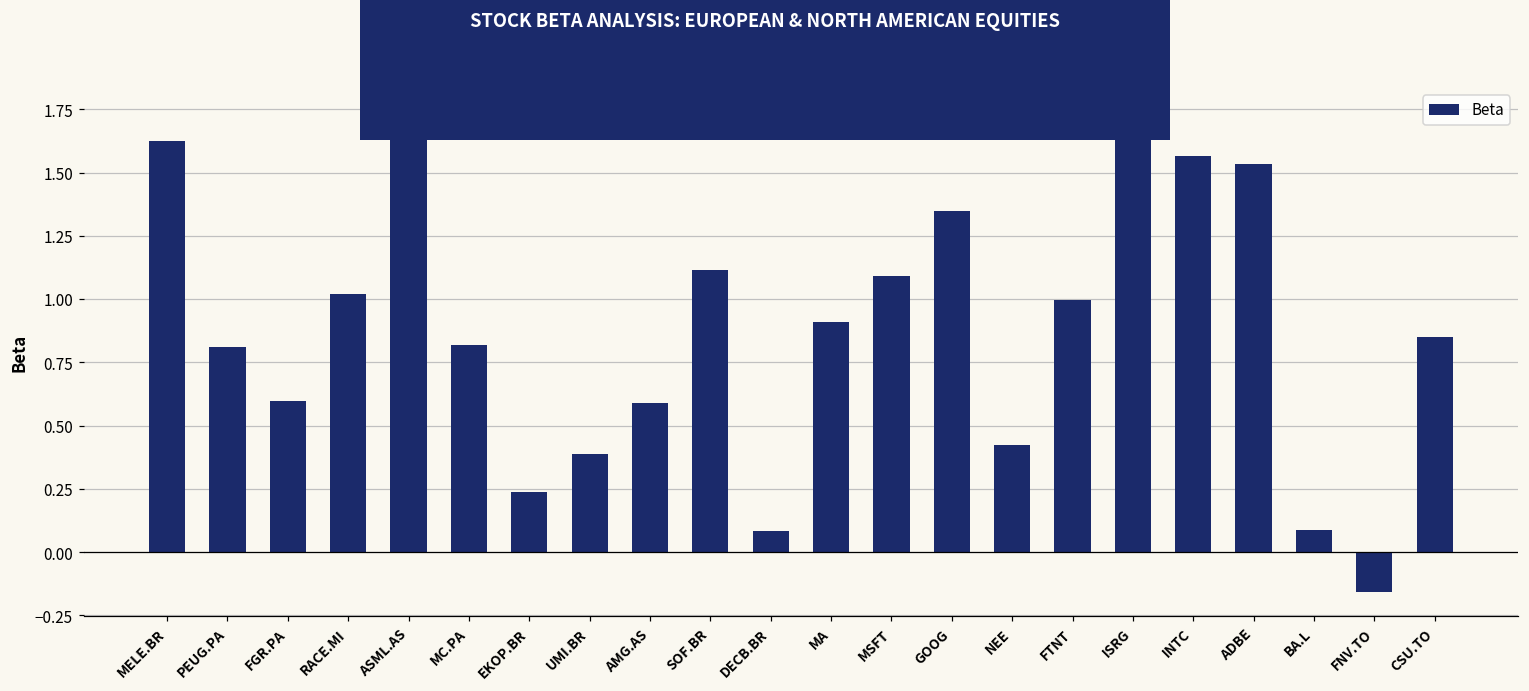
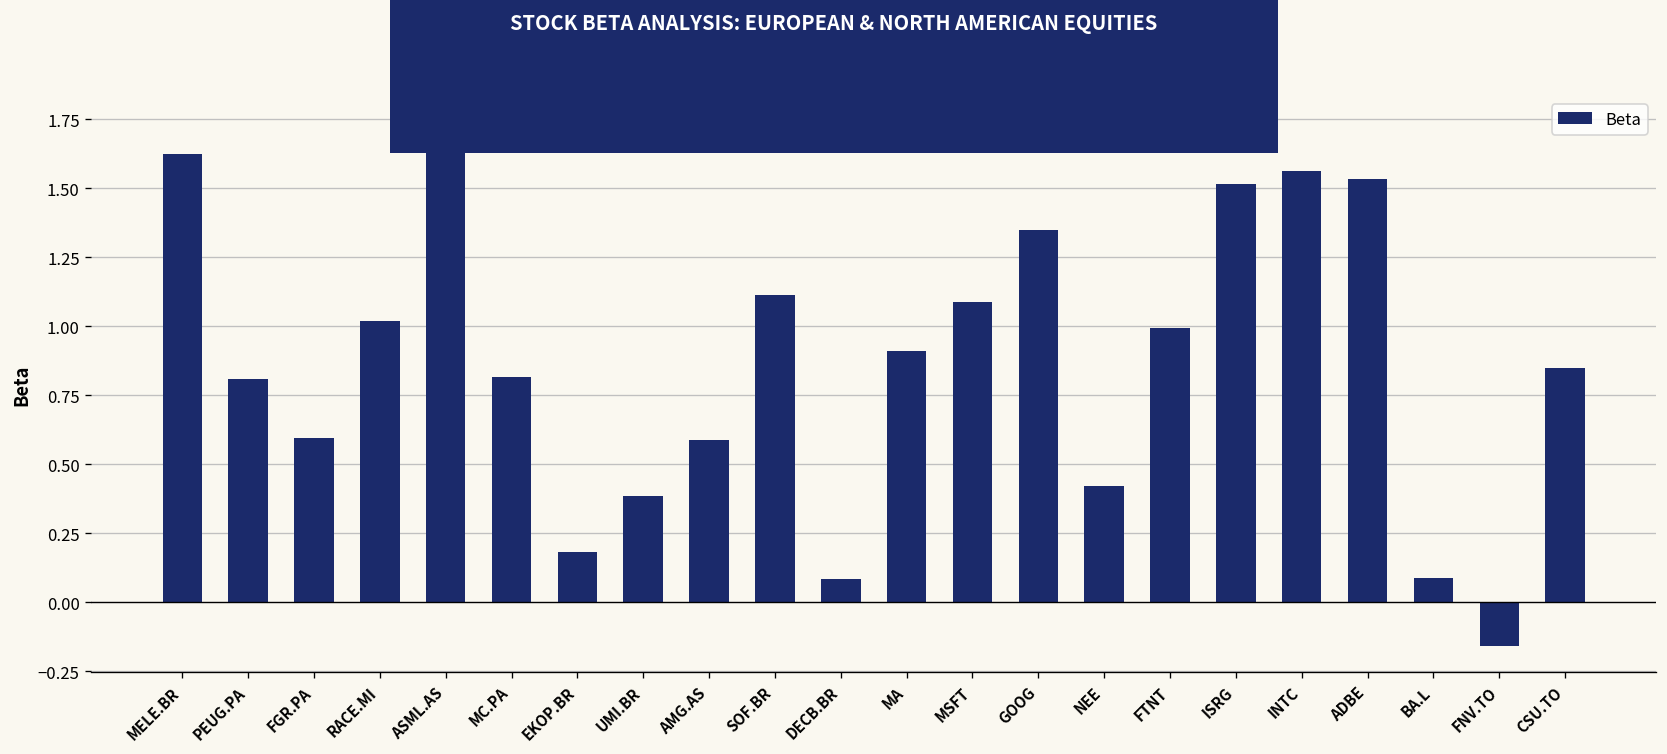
  {
    "MELE.BR": 1.63,
    "PEUG.PA": 0.81,
    "FGR.PA": 0.60,
    "RACE.MI": 1.02,
    "ASML.AS": 1.74,
    "MC.PA": 0.82,
-   "EKOP.BR": 0.24,
+   "EKOP.BR": 0.18,
    "UMI.BR": 0.39,
    "AMG.AS": 0.59,
    "SOF.BR": 1.11,
    "DECB.BR": 0.08,
    "MA": 0.91,
    "MSFT": 1.09,
    "GOOG": 1.35,
    "NEE": 0.42,
    "FTNT": 1.00,
-   "ISRG": 1.65,
+   "ISRG": 1.52,
    "INTC": 1.56,
    "ADBE": 1.53,
    "BA.L": 0.09,
    "FNV.TO": -0.16,
    "CSU.TO": 0.85
  }
